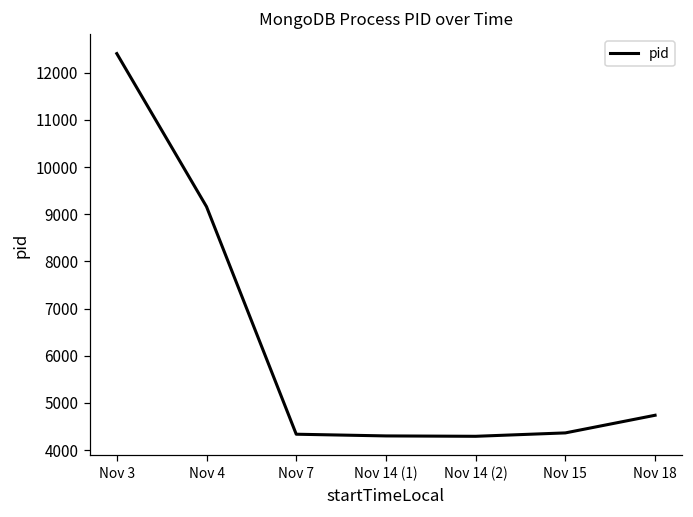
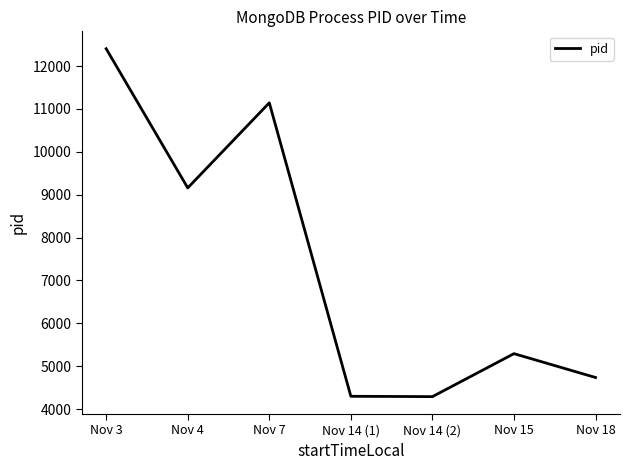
  {
    "Nov 3": 12400,
    "Nov 4": 9200,
-   "Nov 7": 4300,
+   "Nov 7": 11100,
    "Nov 14 (1)": 4300,
    "Nov 14 (2)": 4300,
-   "Nov 15": 4400,
+   "Nov 15": 5300,
    "Nov 18": 4700
  }
